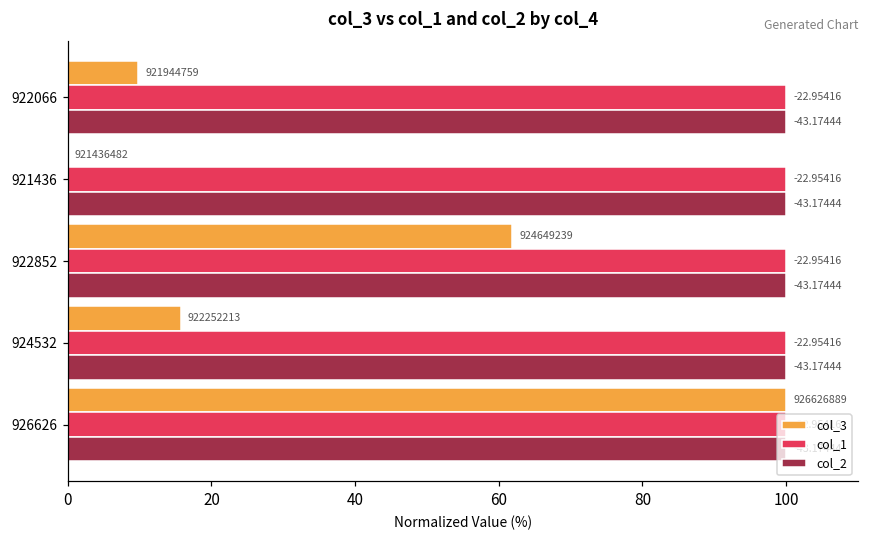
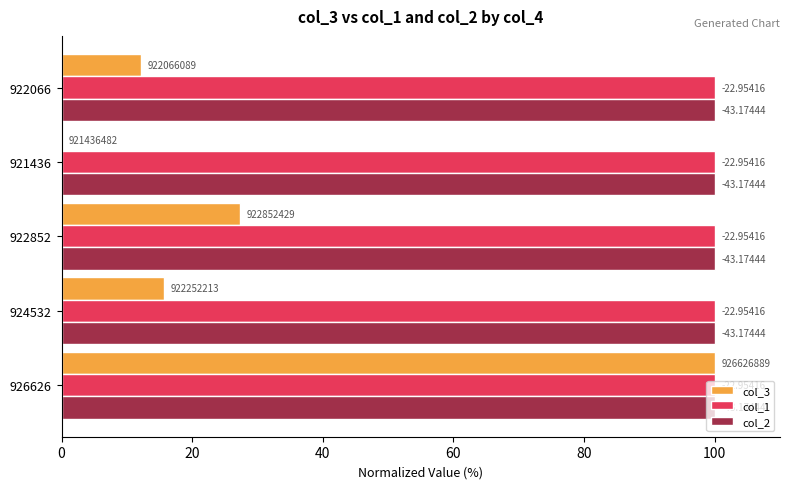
  {
    "col_3": {
-     "922066": 921944759,
-     "922852": 924649239
+     "922066": 922066089,
+     "922852": 922852429
    }
  }
